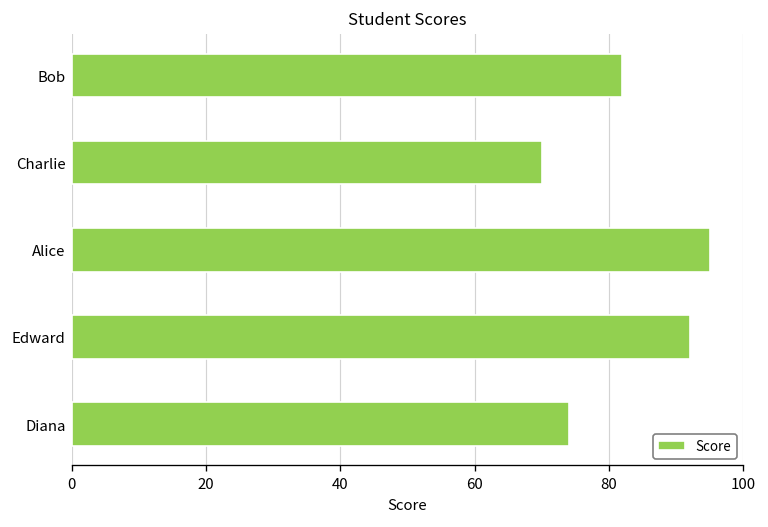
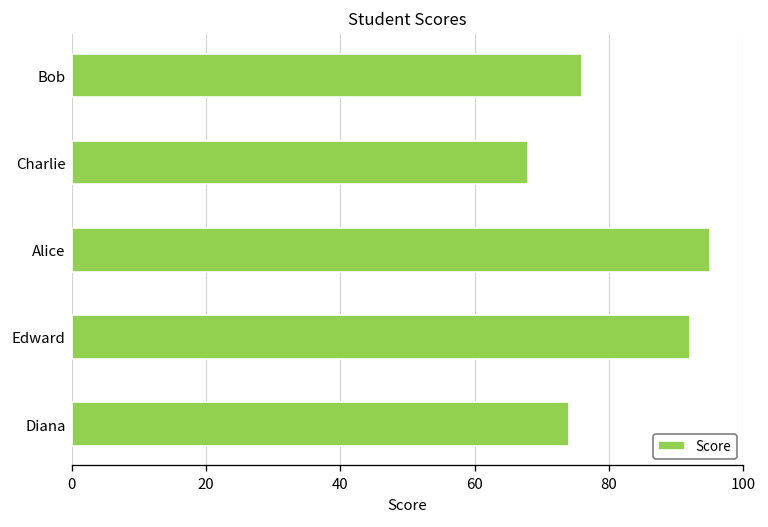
  {
-   "Bob": 82,
-   "Charlie": 70,
+   "Bob": 76,
+   "Charlie": 68,
    "Alice": 95,
    "Edward": 92,
    "Diana": 74
  }
